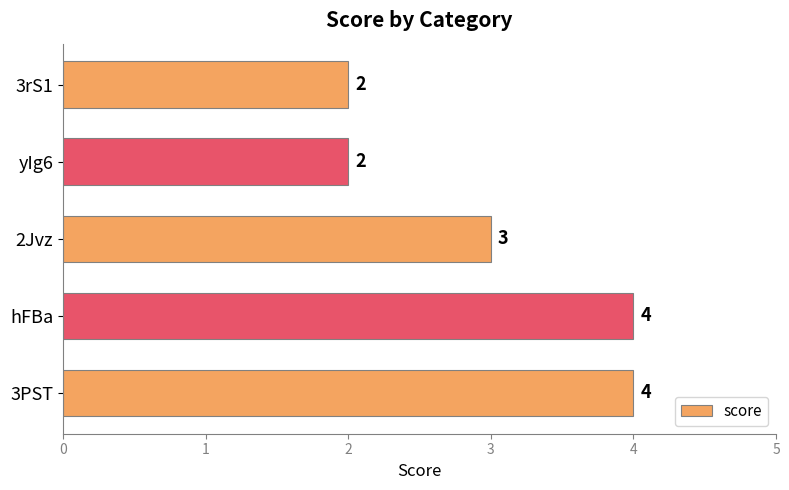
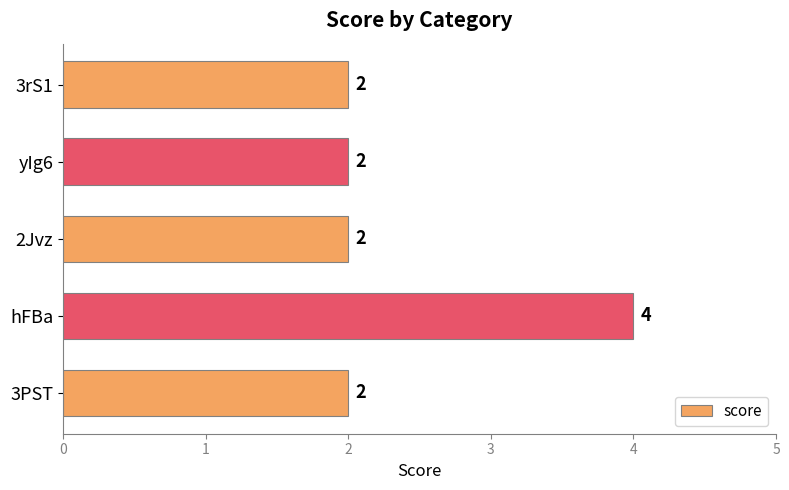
  {
    "3rS1": 2,
    "yIg6": 2,
-   "2Jvz": 3,
+   "2Jvz": 2,
    "hFBa": 4,
-   "3PST": 4
+   "3PST": 2
  }
